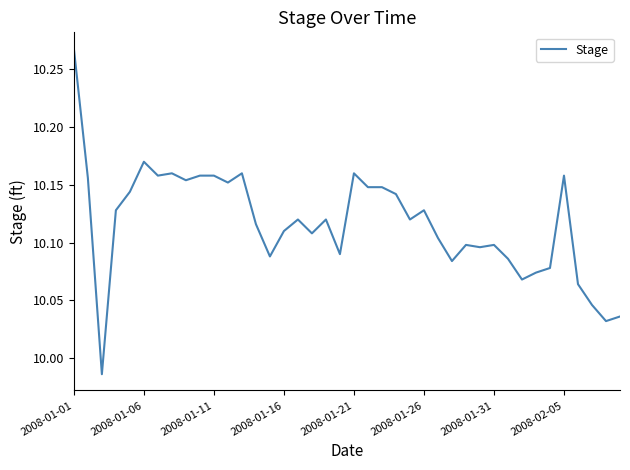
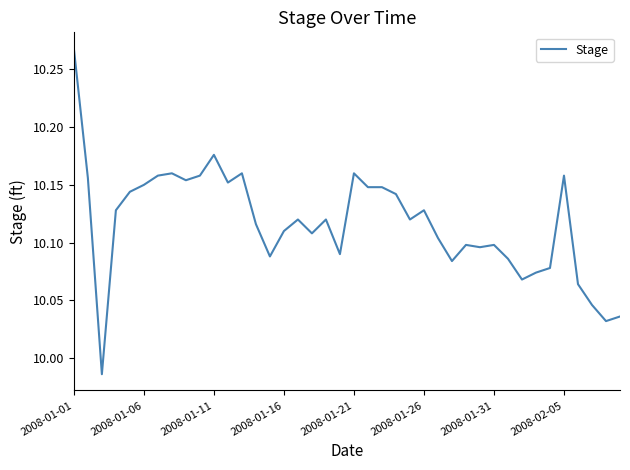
  {
    "2008-01-01": 10.268,
-   "2008-01-06": 10.17,
-   "2008-01-11": 10.158,
+   "2008-01-06": 10.15,
+   "2008-01-11": 10.176,
    "2008-01-16": 10.110,
    "2008-01-21": 10.160,
    "2008-01-26": 10.128,
    "2008-01-31": 10.098,
    "2008-02-05": 10.158
  }
